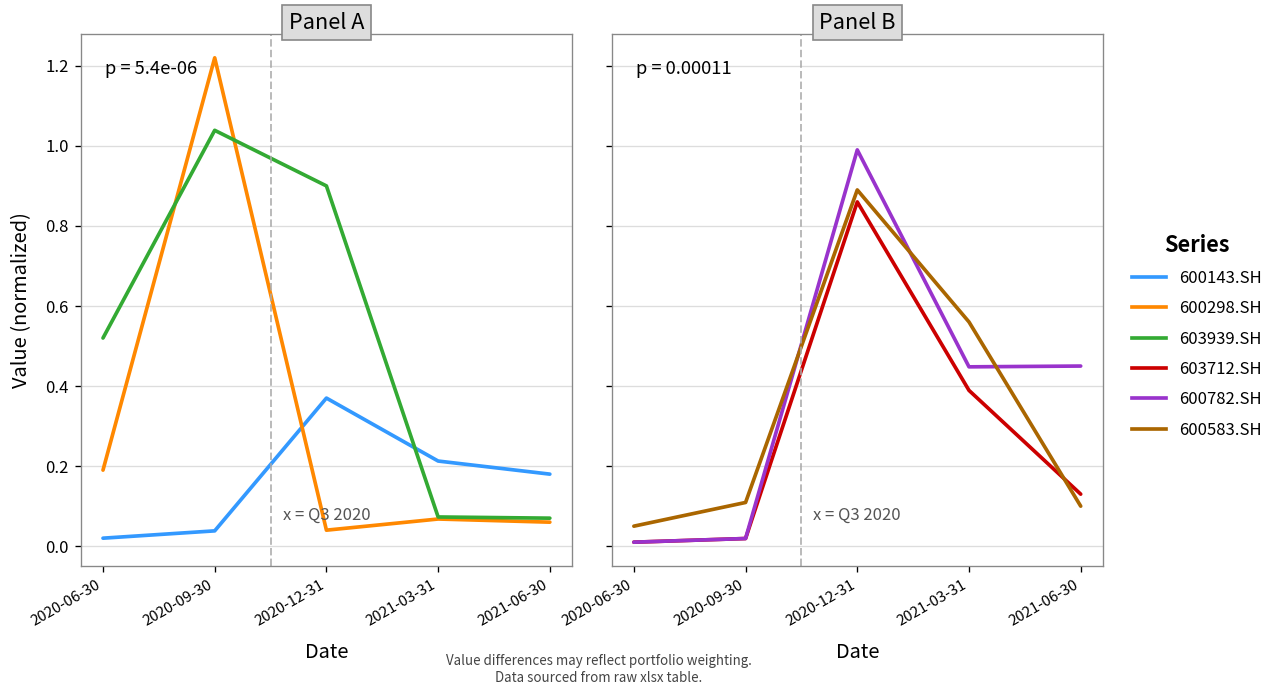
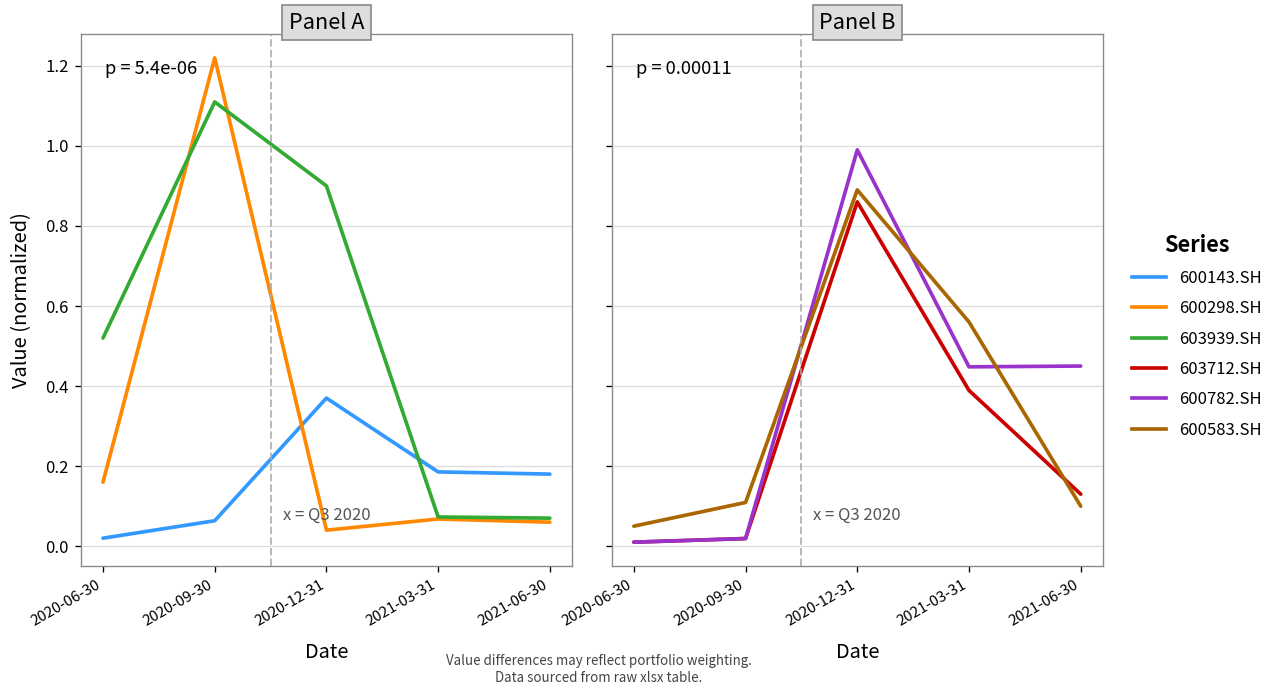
  {
    "Panel A": {
      "600143.SH": {
        "2020-06-30": 0.02,
-       "2020-09-30": 0.04,
+       "2020-09-30": 0.06,
        "2020-12-31": 0.37,
-       "2021-03-31": 0.21,
+       "2021-03-31": 0.19,
        "2021-06-30": 0.18
      },
      "600298.SH": {
-       "2020-06-30": 0.19,
+       "2020-06-30": 0.16,
        "2021-06-30": 0.06
      },
      "603939.SH": {
        "2020-06-30": 0.52,
-       "2020-09-30": 1.04,
+       "2020-09-30": 1.11,
        "2020-12-31": 0.90,
        "2021-06-30": 0.07
      }
    }
  }
